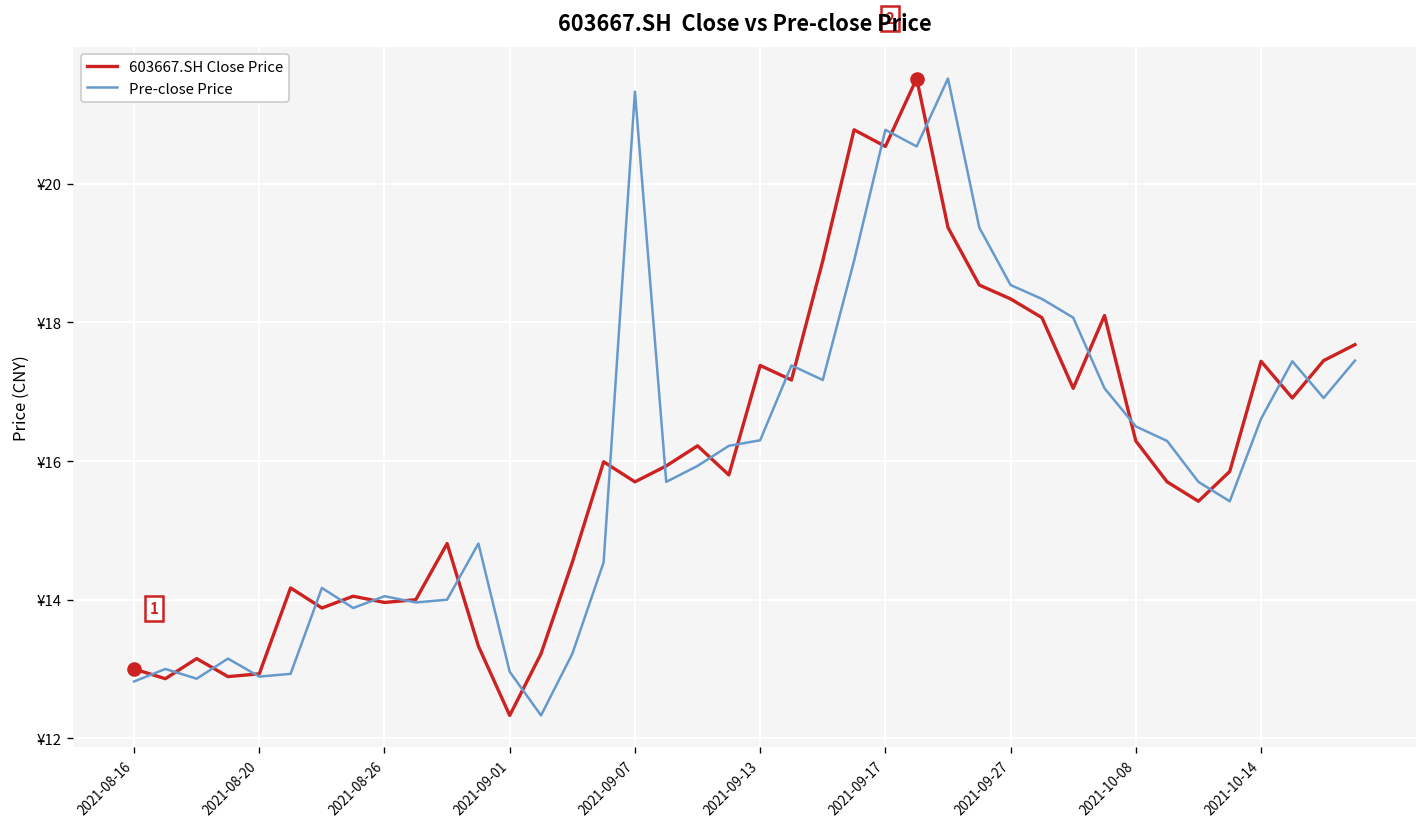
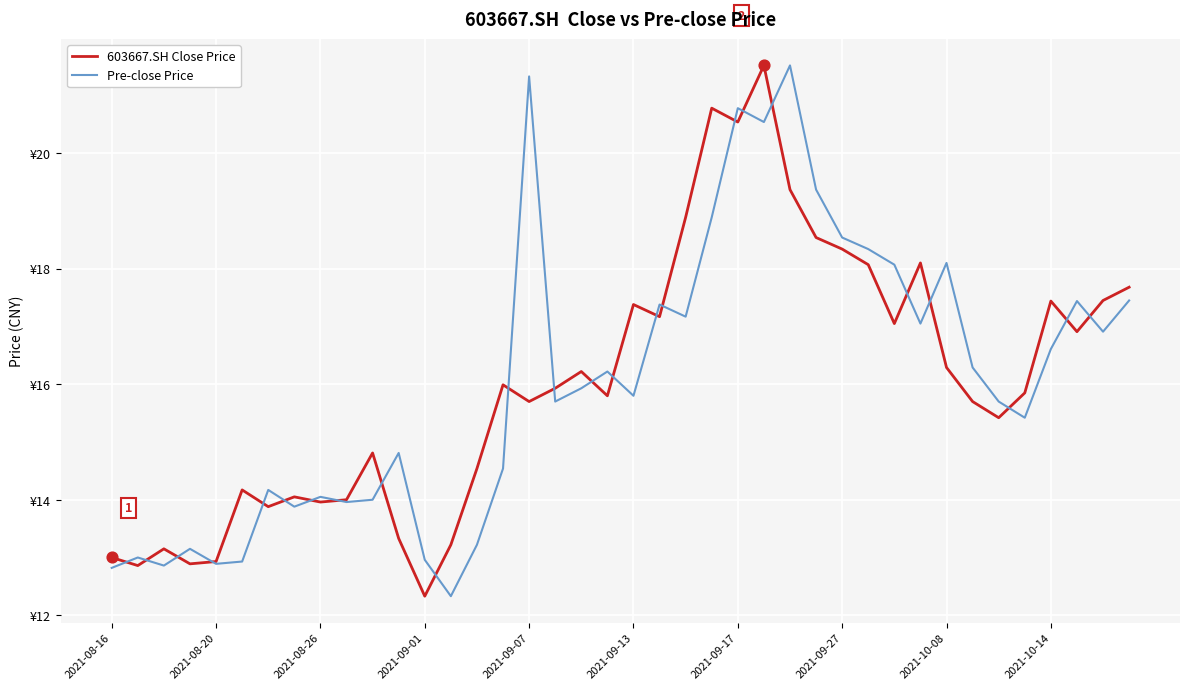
  {
    "Pre-close Price": {
      "2021-08-16": "¥12.8",
      "2021-08-26": "¥14.1",
      "2021-09-01": "¥13.0",
      "2021-09-07": "¥21.3",
-     "2021-09-13": "¥16.3",
+     "2021-09-13": "¥15.8",
      "2021-09-17": "¥20.8",
      "2021-09-27": "¥18.5",
-     "2021-10-08": "¥16.5",
+     "2021-10-08": "¥18.1",
      "2021-10-14": "¥16.6"
    }
  }
